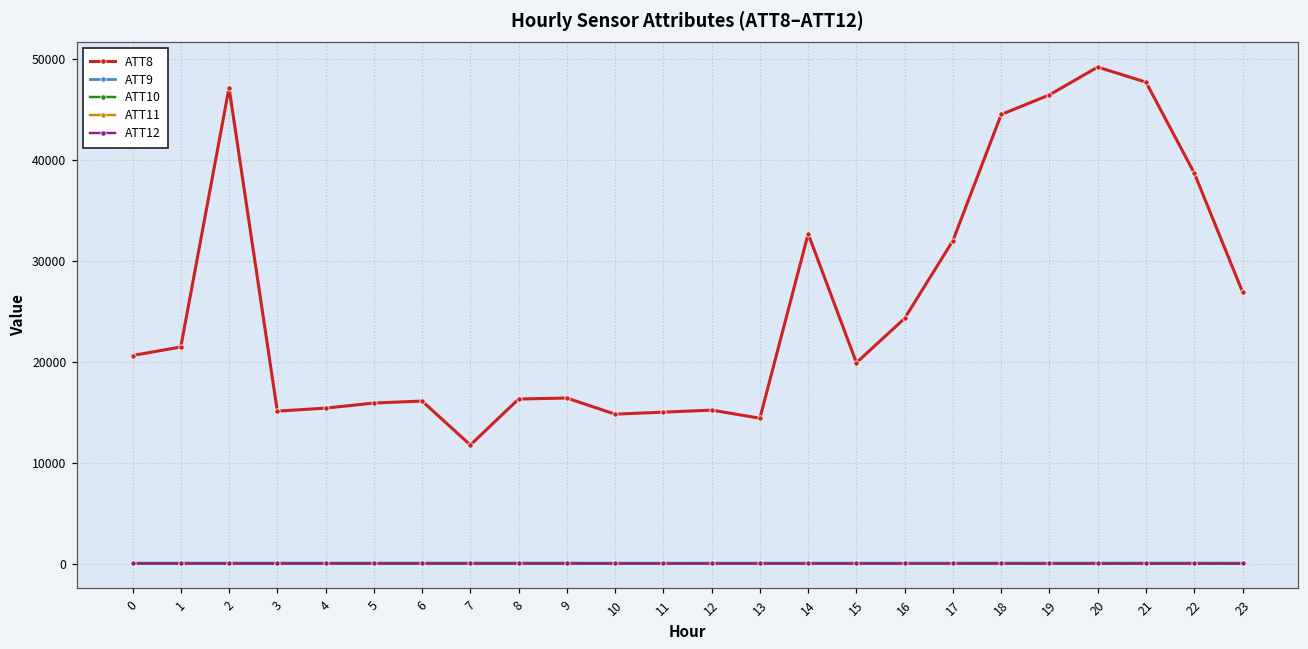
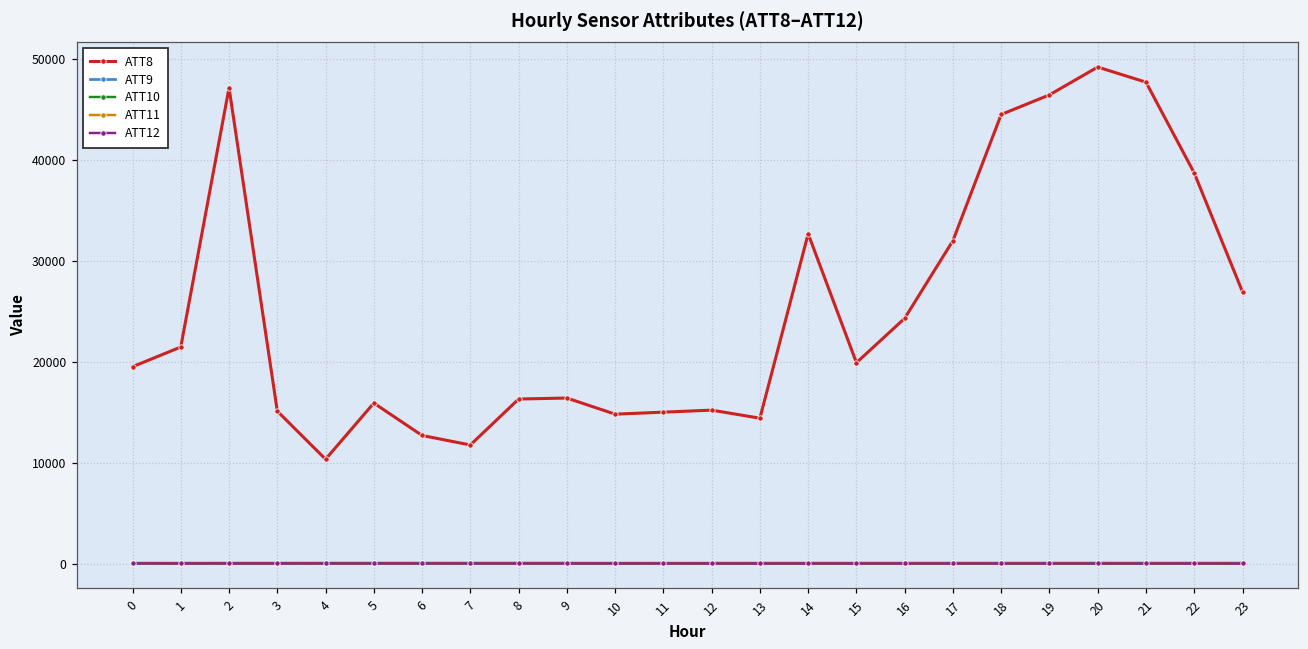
  {
    "ATT8": {
-     "0": 21000,
+     "0": 20000,
      "1": 21000,
      "2": 47000,
      "3": 15000,
-     "4": 15000,
+     "4": 10000,
      "5": 16000,
-     "6": 16000,
+     "6": 13000,
      "7": 12000,
      "8": 16000,
      "9": 16000,
      "10": 15000,
      "11": 15000,
      "12": 15000,
      "13": 14000,
      "14": 33000,
      "15": 20000,
      "16": 24000,
      "17": 32000,
      "18": 45000,
      "19": 46000,
      "20": 49000,
      "21": 48000,
      "22": 39000,
      "23": 27000
    },
    "ATT12": {
      "0": 0,
      "1": 0,
      "2": 0,
      "3": 0,
      "4": 0,
      "5": 0,
      "6": 0,
      "7": 0,
      "8": 0,
      "9": 0,
      "10": 0,
      "11": 0,
      "12": 0,
      "13": 0,
      "14": 0,
      "15": 0,
      "16": 0,
      "17": 0,
      "18": 0,
      "19": 0,
      "20": 0,
      "21": 0,
      "22": 0,
      "23": 0
    }
  }
